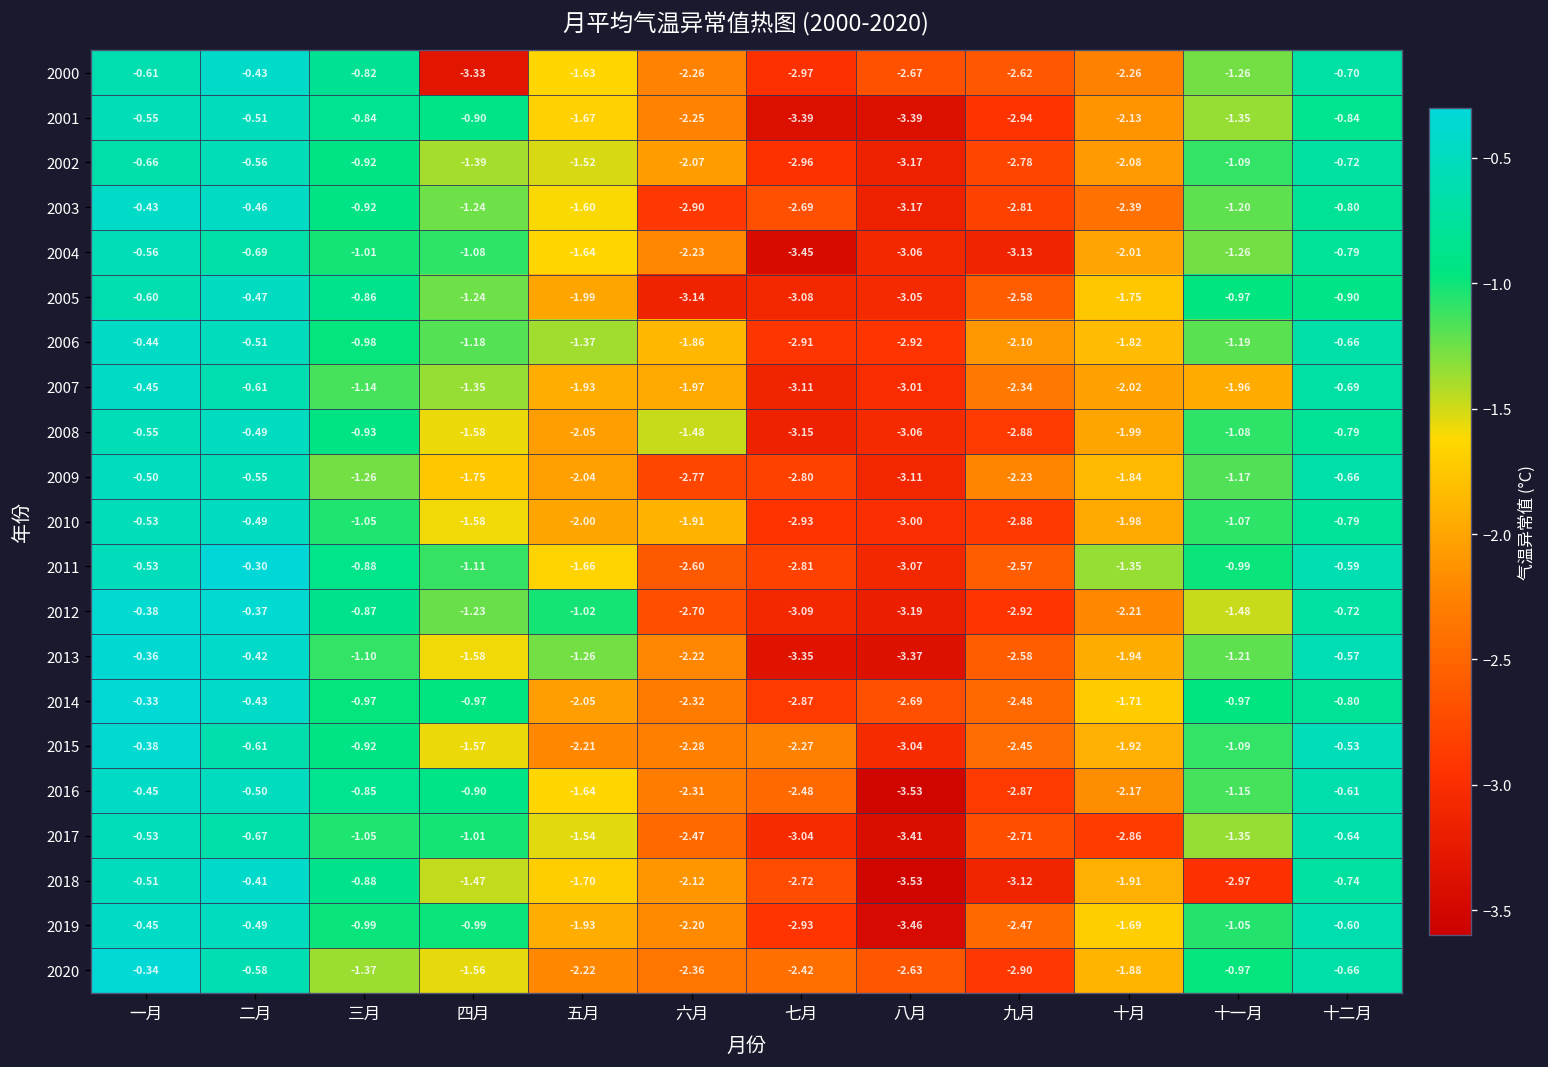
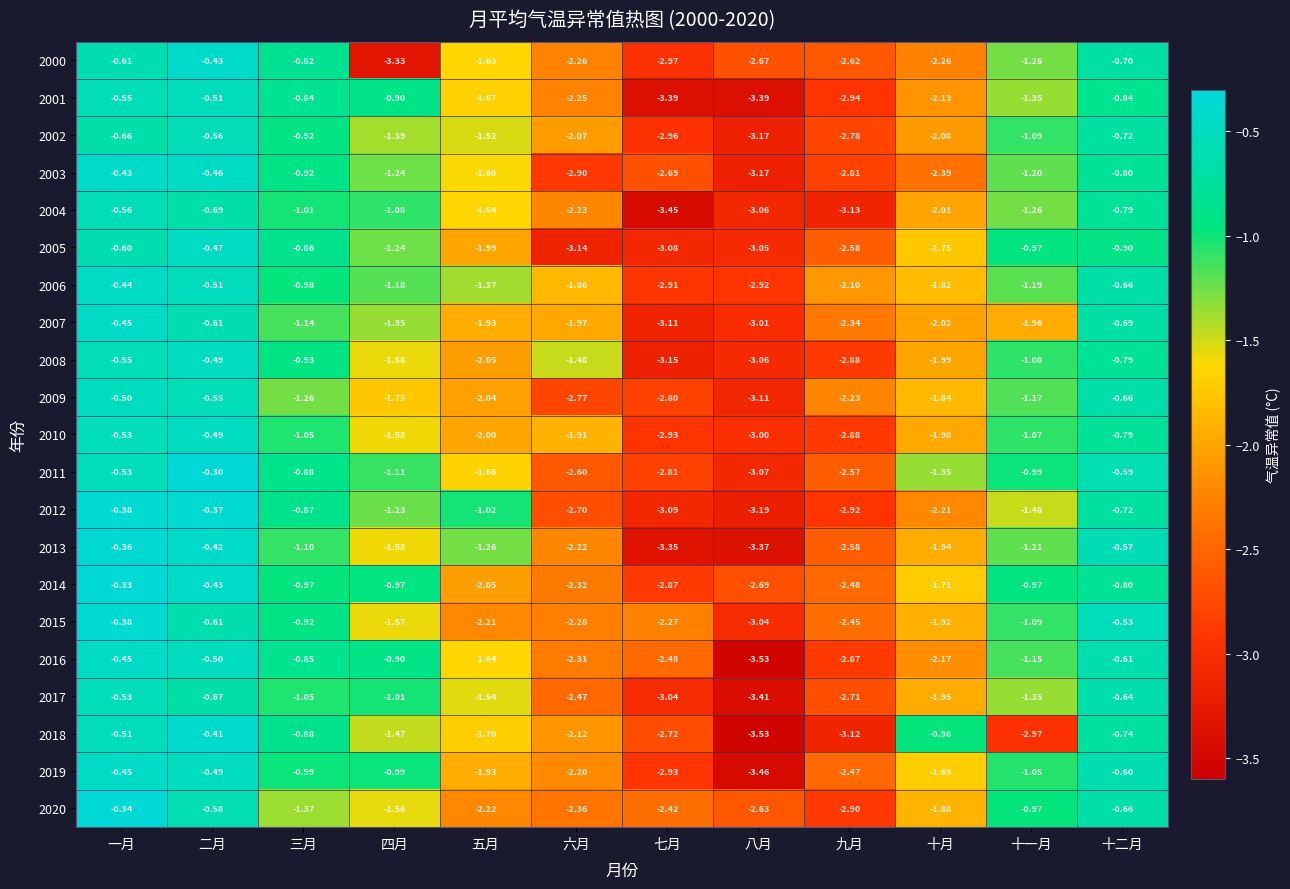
  {
    "2017": {
      "一月": -0.53,
      "二月": -0.67,
      "三月": -1.05,
      "四月": -1.01,
      "五月": -1.54,
      "六月": -2.47,
      "七月": -3.04,
      "八月": -3.41,
      "九月": -2.71,
-     "十月": -2.86,
+     "十月": -1.95,
      "十一月": -1.35,
      "十二月": -0.64
    },
    "2018": {
      "一月": -0.51,
      "二月": -0.41,
      "三月": -0.88,
      "四月": -1.47,
      "五月": -1.70,
      "六月": -2.12,
      "七月": -2.72,
      "八月": -3.53,
      "九月": -3.12,
-     "十月": -1.91,
+     "十月": -0.98,
      "十一月": -2.97,
      "十二月": -0.74
    }
  }
